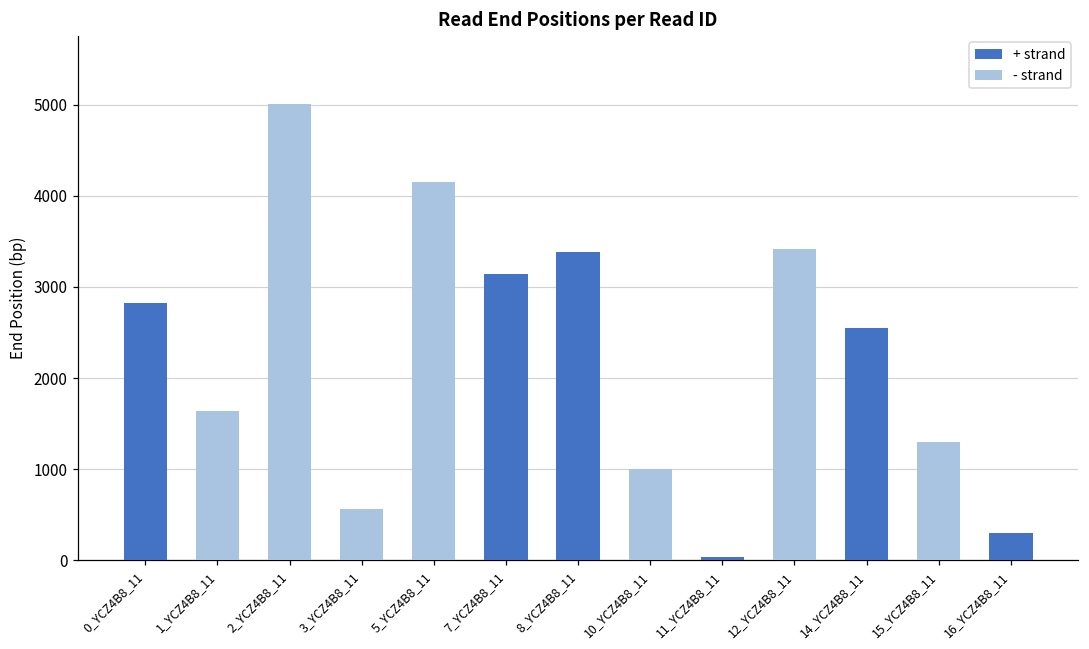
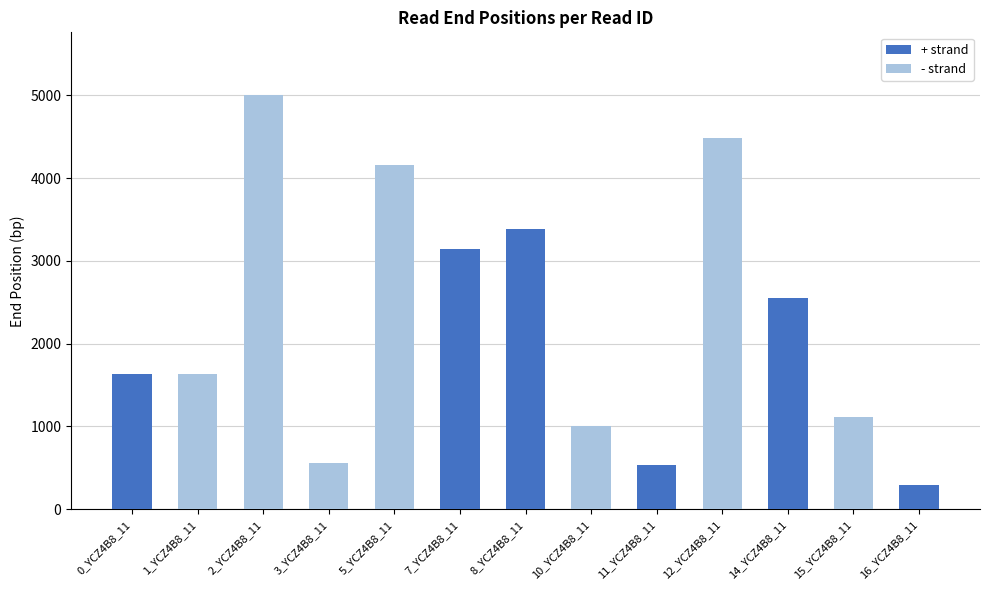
  {
    "+ strand": {
-     "0_YCZ4B8_11": 2800,
+     "0_YCZ4B8_11": 1600,
      "7_YCZ4B8_11": 3100,
      "8_YCZ4B8_11": 3400,
-     "11_YCZ4B8_11": 0,
+     "11_YCZ4B8_11": 500,
      "14_YCZ4B8_11": 2600,
      "16_YCZ4B8_11": 300
    },
    "- strand": {
      "1_YCZ4B8_11": 1600,
      "2_YCZ4B8_11": 5000,
      "3_YCZ4B8_11": 600,
      "5_YCZ4B8_11": 4200,
      "10_YCZ4B8_11": 1000,
-     "12_YCZ4B8_11": 3400,
-     "15_YCZ4B8_11": 1300
+     "12_YCZ4B8_11": 4500,
+     "15_YCZ4B8_11": 1100
    }
  }
